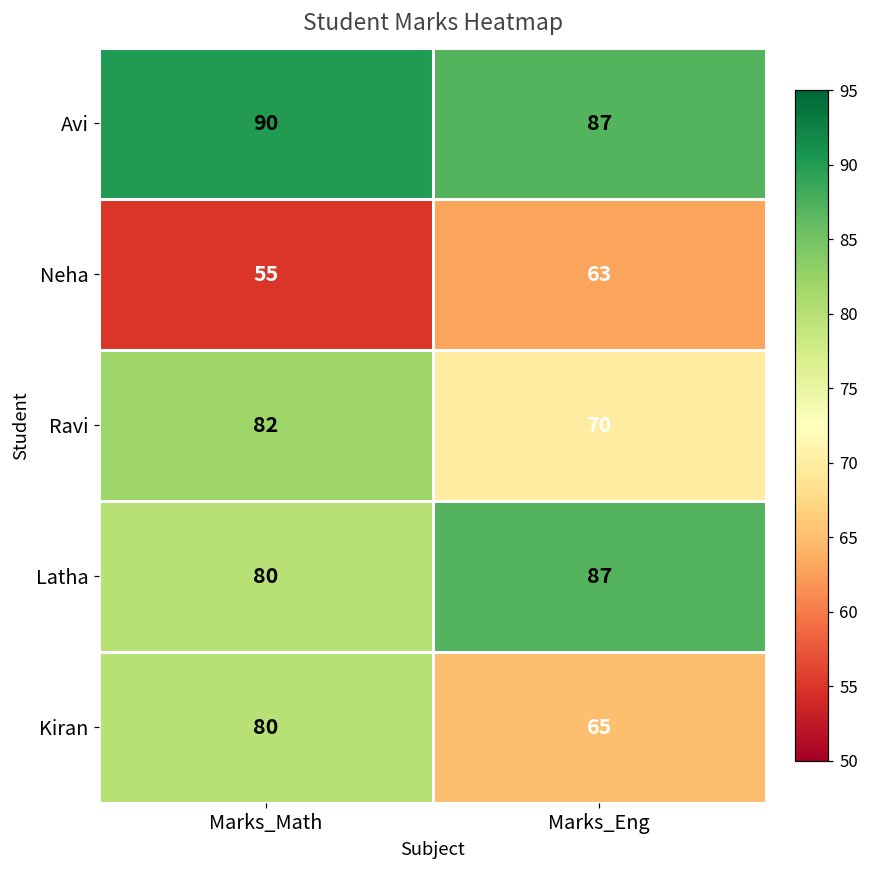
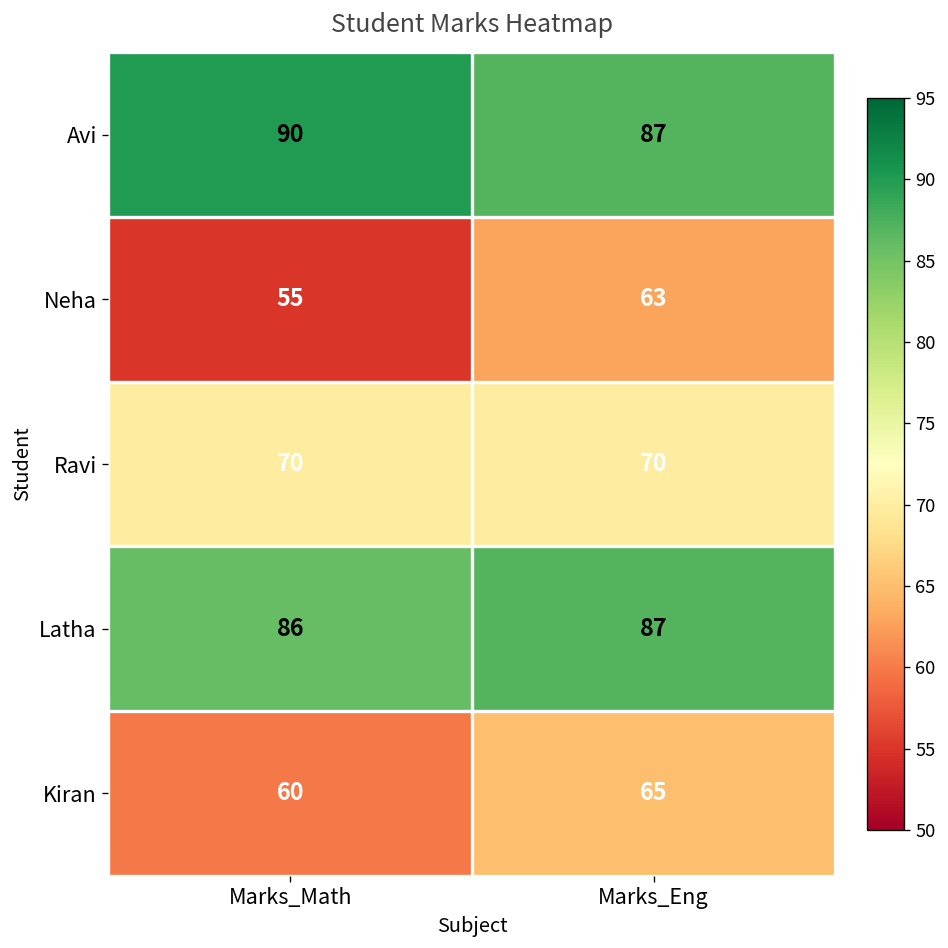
  {
    "Avi": {
      "Marks_Math": 90,
      "Marks_Eng": 87
    },
    "Neha": {
      "Marks_Math": 55,
      "Marks_Eng": 63
    },
    "Ravi": {
-     "Marks_Math": 82,
+     "Marks_Math": 70,
      "Marks_Eng": 70
    },
    "Latha": {
-     "Marks_Math": 80,
+     "Marks_Math": 86,
      "Marks_Eng": 87
    },
    "Kiran": {
-     "Marks_Math": 80,
+     "Marks_Math": 60,
      "Marks_Eng": 65
    }
  }
